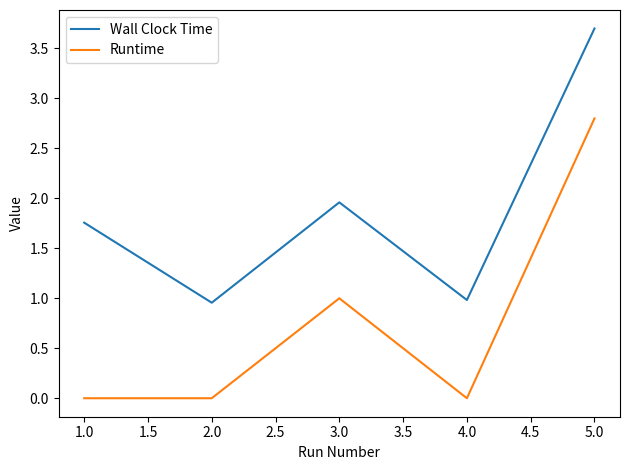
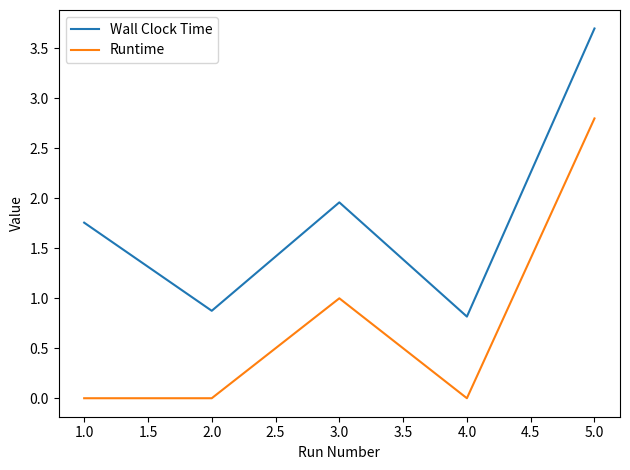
  {
    "Wall Clock Time": {
      "1.0": 1.8,
-     "2.0": 1.0,
+     "2.0": 0.9,
      "3.0": 2.0,
-     "4.0": 1.0,
+     "4.0": 0.8,
      "5.0": 3.7
    },
    "Runtime": {
      "1.0": 0.0,
      "2.0": 0.0,
      "3.0": 1.0,
      "4.0": 0.0,
      "5.0": 2.8
    }
  }
